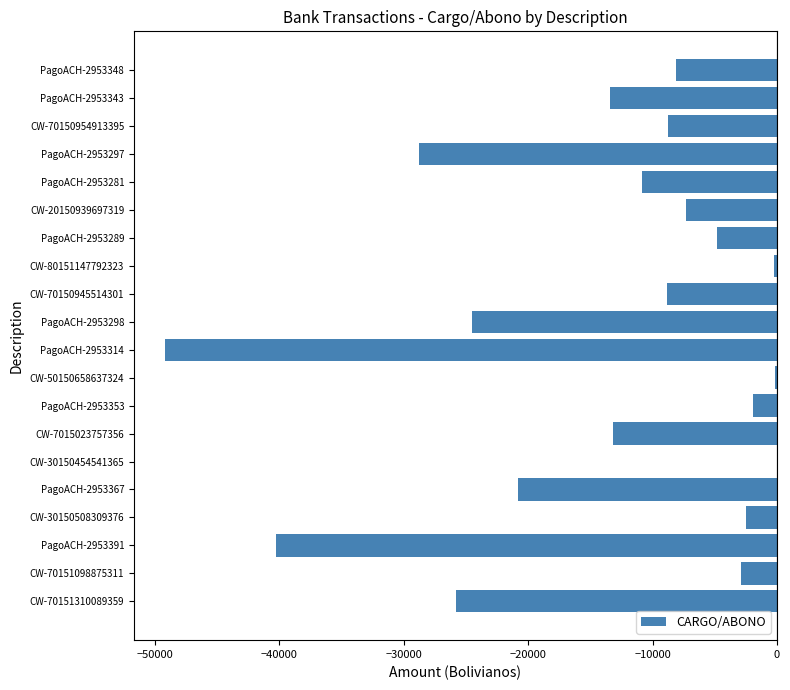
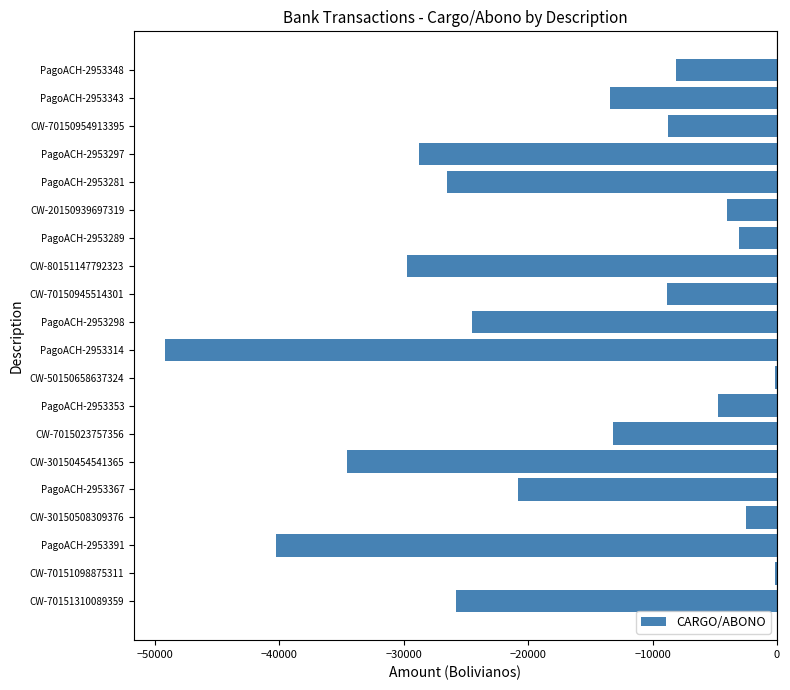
  {
    "PagoACH-2953348": -8100,
    "PagoACH-2953343": -13500,
    "CW-70150954913395": -8700,
    "PagoACH-2953297": -28800,
-   "PagoACH-2953281": -10900,
-   "CW-20150939697319": -7300,
-   "PagoACH-2953289": -4800,
-   "CW-80151147792323": -200,
+   "PagoACH-2953281": -26500,
+   "CW-20150939697319": -4000,
+   "PagoACH-2953289": -3100,
+   "CW-80151147792323": -29700,
    "CW-70150945514301": -8800,
    "PagoACH-2953298": -24500,
    "PagoACH-2953314": -49200,
-   "PagoACH-2953353": -1900,
+   "PagoACH-2953353": -4800,
    "CW-7015023757356": -13200,
-   "CW-30150454541365": 0,
+   "CW-30150454541365": -34500,
    "PagoACH-2953367": -20800,
    "CW-30150508309376": -2500,
    "PagoACH-2953391": -40200,
-   "CW-70151098875311": -2800,
+   "CW-70151098875311": -200,
    "CW-70151310089359": -25800
  }
